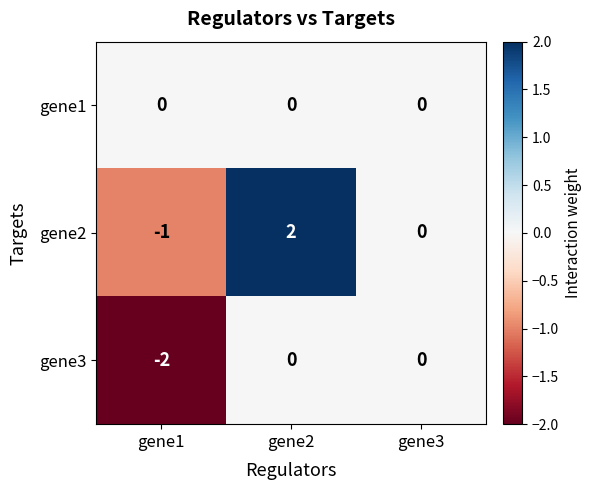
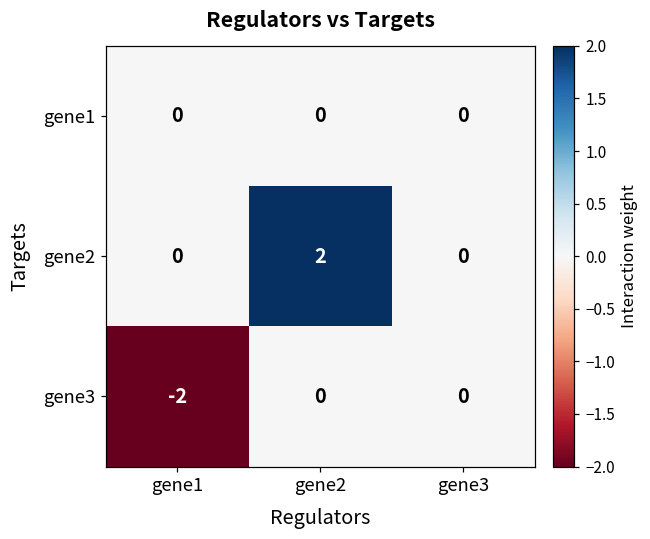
  {
    "gene1": {
      "gene1": 0,
      "gene2": 0,
      "gene3": 0
    },
    "gene2": {
-     "gene1": -1,
+     "gene1": 0,
      "gene2": 2,
      "gene3": 0
    },
    "gene3": {
      "gene1": -2,
      "gene2": 0,
      "gene3": 0
    }
  }
